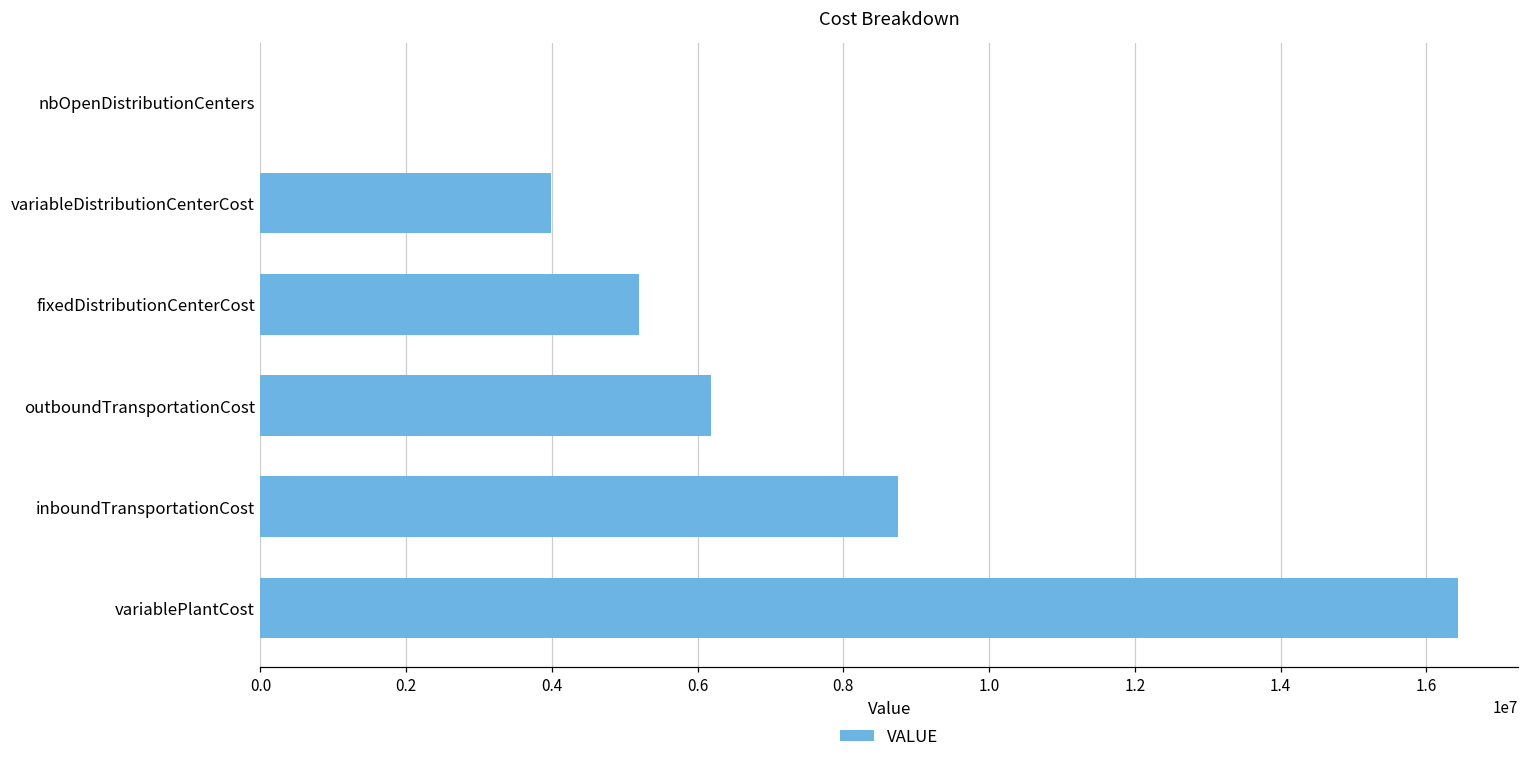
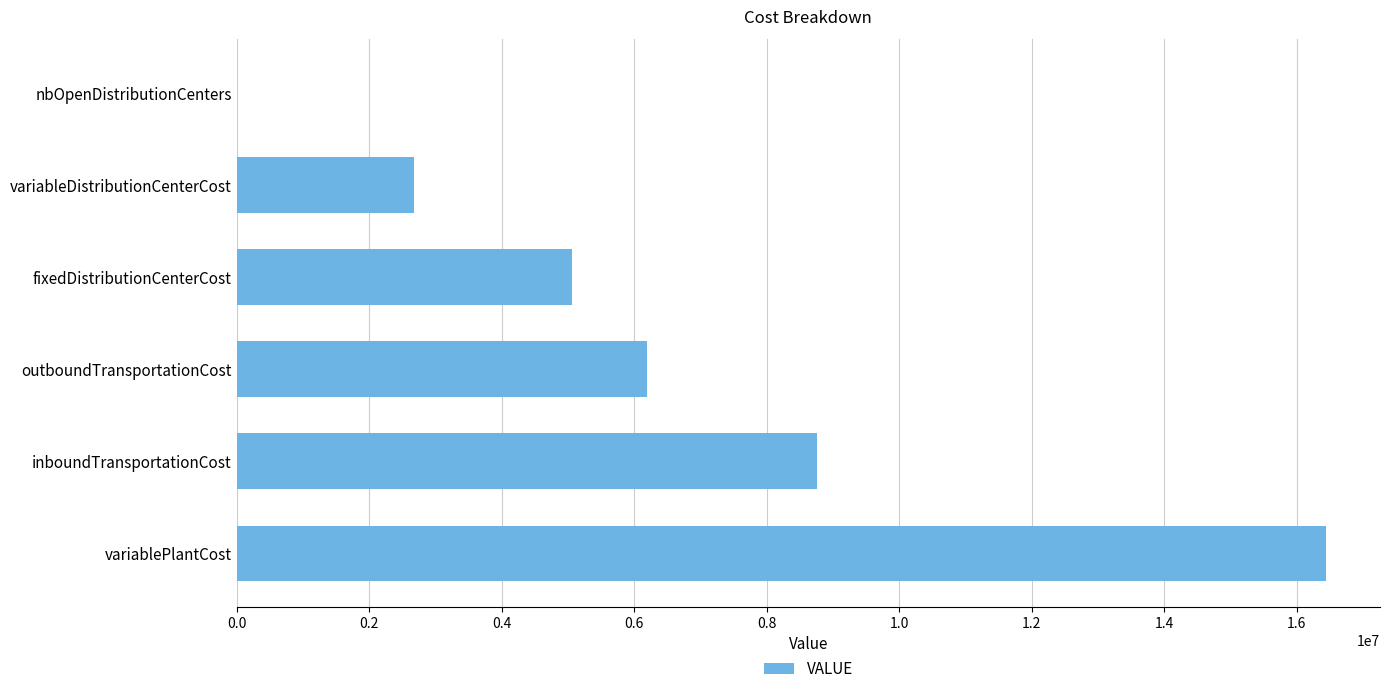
  {
-   "variableDistributionCenterCost": 4000000,
-   "fixedDistributionCenterCost": 5200000,
+   "variableDistributionCenterCost": 2700000,
+   "fixedDistributionCenterCost": 5100000,
    "outboundTransportationCost": 6200000,
    "inboundTransportationCost": 8800000,
    "variablePlantCost": 16400000
  }
